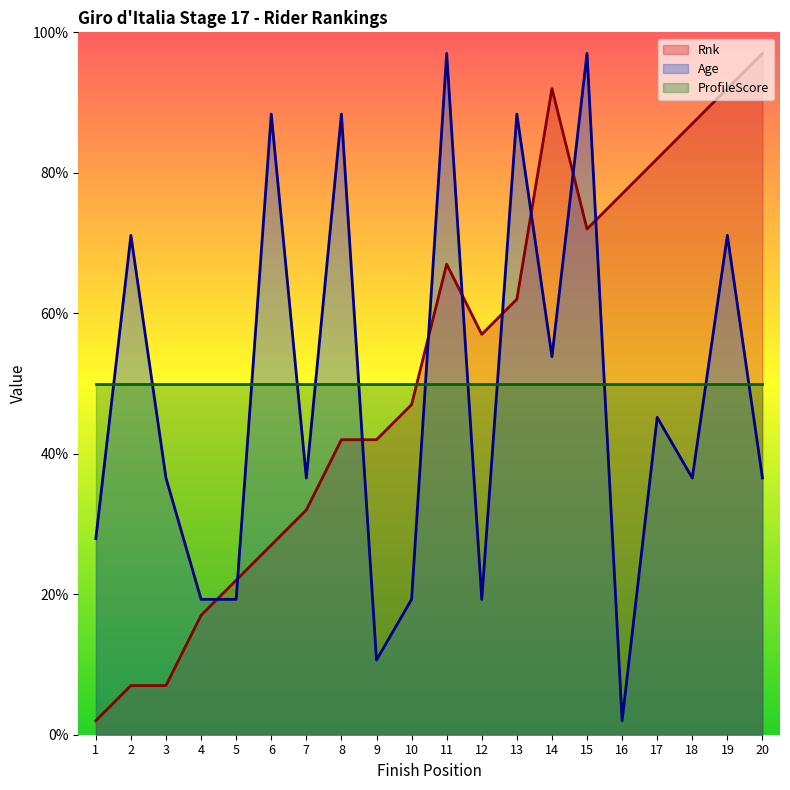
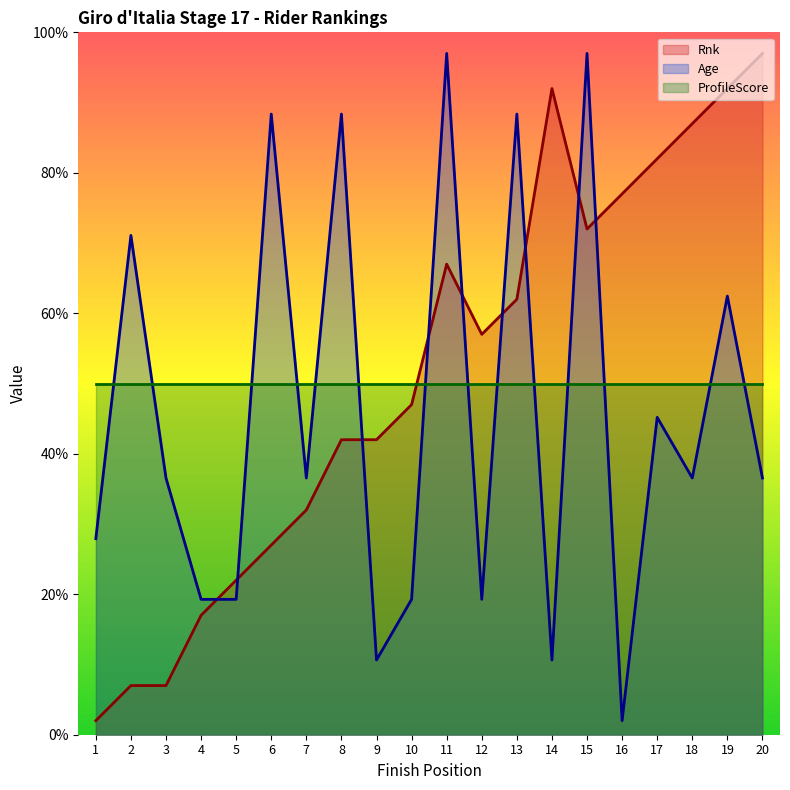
  {
    "Rnk": {
      "1": "2%",
      "2": "7%",
      "3": "7%",
      "4": "17%",
      "5": "22%",
      "6": "27%",
      "7": "32%",
      "8": "42%",
      "9": "42%",
      "10": "47%",
      "11": "67%",
      "12": "57%",
      "13": "62%",
      "14": "92%",
      "15": "72%",
      "16": "77%",
      "17": "82%",
      "18": "87%"
    },
    "Age": {
      "1": "28%",
      "2": "71%",
      "3": "37%",
      "4": "19%",
      "5": "19%",
      "6": "88%",
      "7": "37%",
      "8": "88%",
      "9": "11%",
      "10": "19%",
      "11": "97%",
      "12": "19%",
      "13": "88%",
-     "14": "54%",
+     "14": "11%",
      "15": "97%",
      "16": "2%",
      "17": "45%",
      "18": "37%",
-     "19": "71%",
+     "19": "62%",
      "20": "37%"
    },
    "ProfileScore": {
      "1": "50%",
      "2": "50%",
      "3": "50%",
      "4": "50%",
      "5": "50%",
      "6": "50%",
      "7": "50%",
      "8": "50%",
      "9": "50%",
      "10": "50%",
      "11": "50%",
      "12": "50%",
      "13": "50%",
      "14": "50%",
      "15": "50%",
      "16": "50%",
      "17": "50%",
      "18": "50%",
      "19": "50%",
      "20": "50%"
    }
  }
